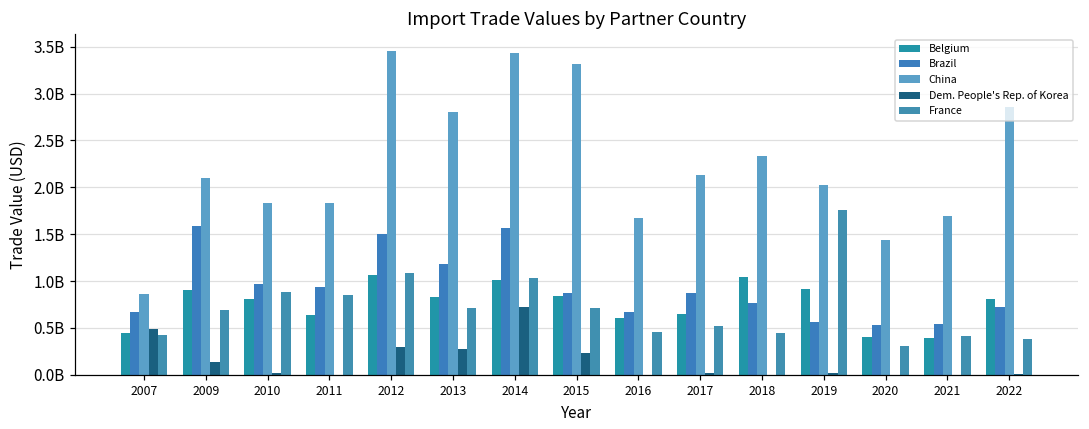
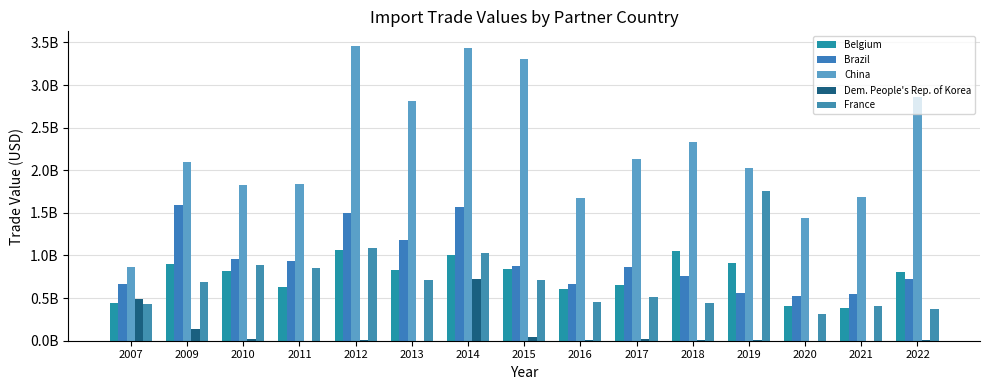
  {
    "Dem. People's Rep. of Korea": {
      "2007": 500000000,
      "2009": 100000000,
-     "2012": 300000000,
-     "2013": 300000000,
+     "2012": 0,
+     "2013": 0,
      "2014": 700000000,
-     "2015": 200000000
+     "2015": 0
    }
  }
